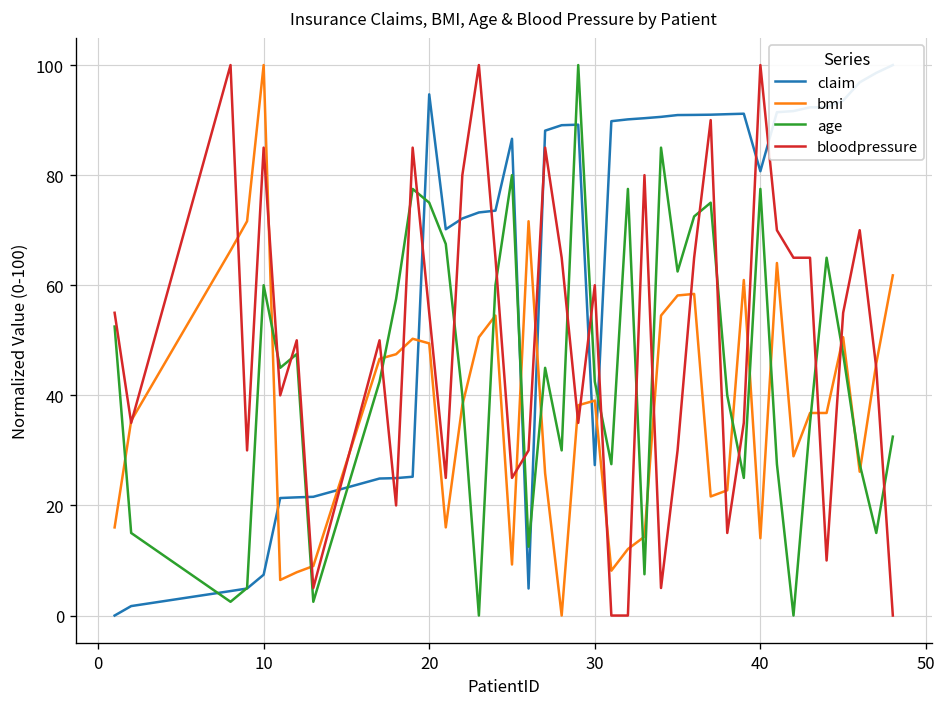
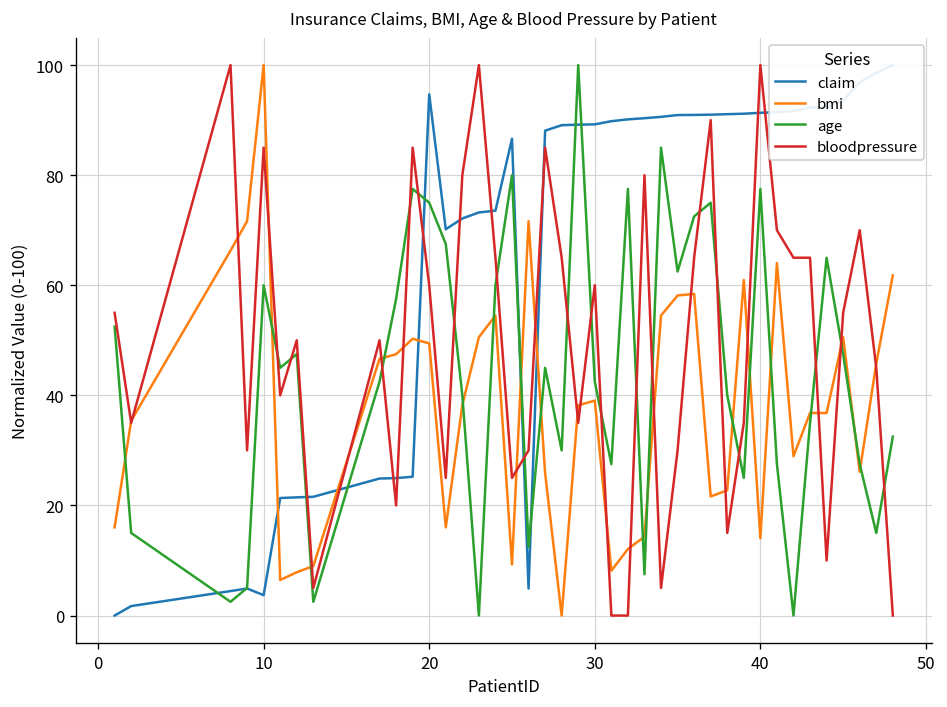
  {
    "claim": {
-     "10": 7,
+     "10": 4,
      "20": 95,
-     "30": 27,
-     "40": 81
+     "30": 89,
+     "40": 91
    },
    "bmi": {
      "10": 100,
      "20": 49,
      "30": 39,
      "40": 14
    },
    "age": {
      "10": 60,
      "20": 75,
      "30": 43,
      "40": 78
    },
    "bloodpressure": {
      "10": 85,
-     "20": 55,
+     "20": 60,
      "30": 60,
      "40": 100
    }
  }
